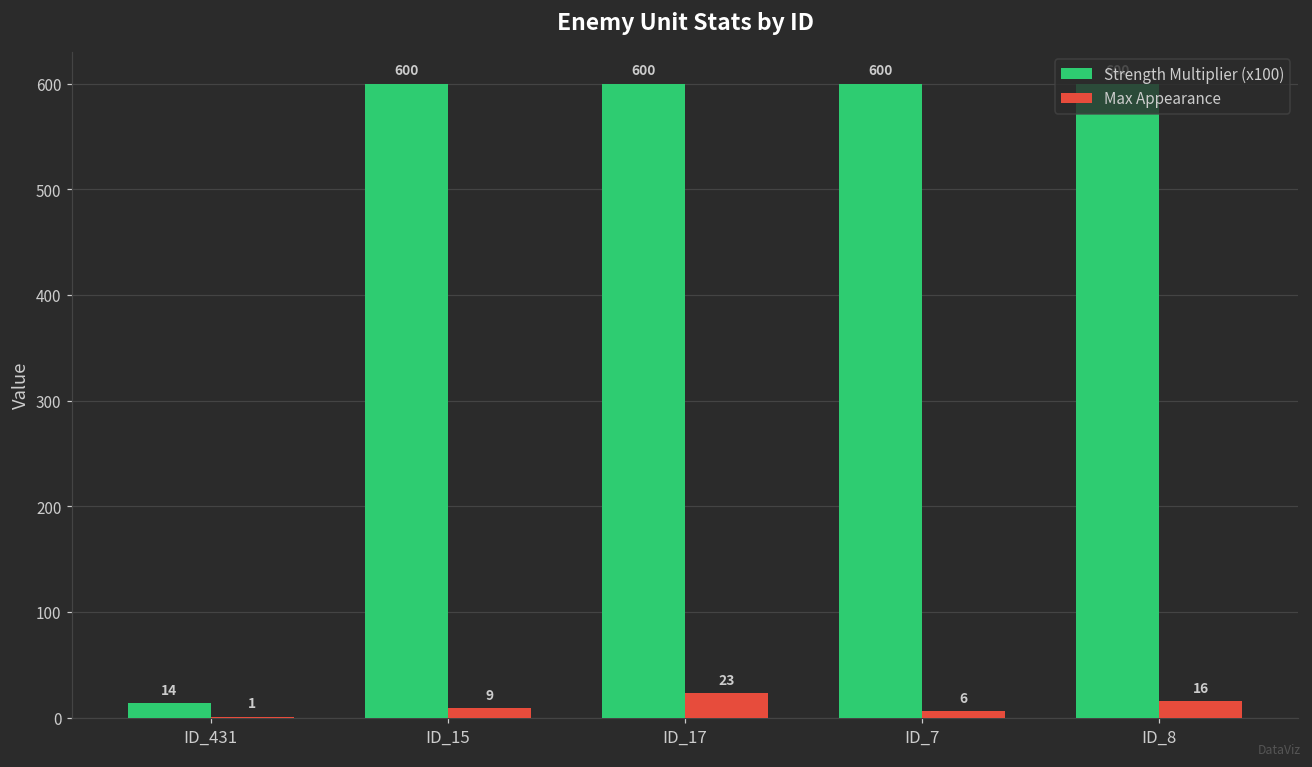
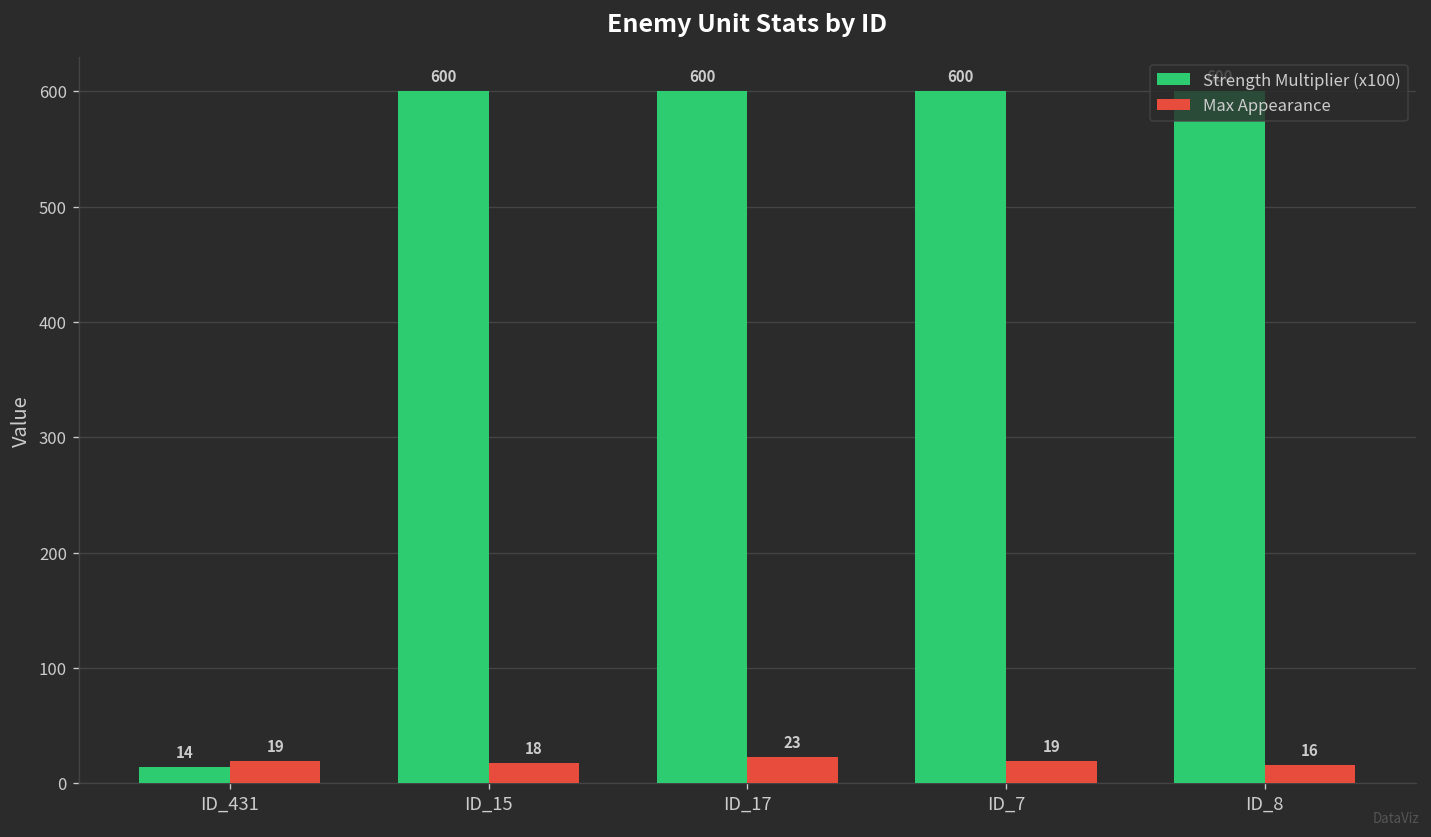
  {
    "Strength Multiplier (x100)": {
      "ID_431": 14,
      "ID_15": 600,
      "ID_17": 600,
      "ID_7": 600
    },
    "Max Appearance": {
-     "ID_431": 1,
-     "ID_15": 9,
+     "ID_431": 19,
+     "ID_15": 18,
      "ID_17": 23,
-     "ID_7": 6,
+     "ID_7": 19,
      "ID_8": 16
    }
  }
